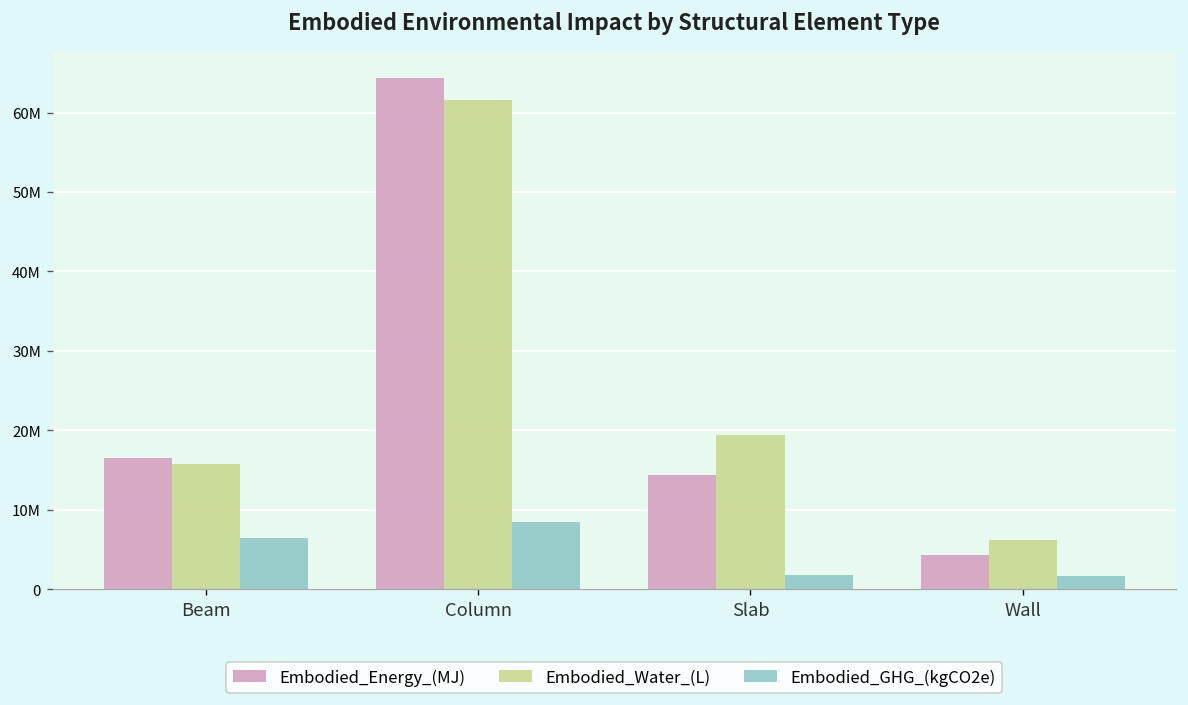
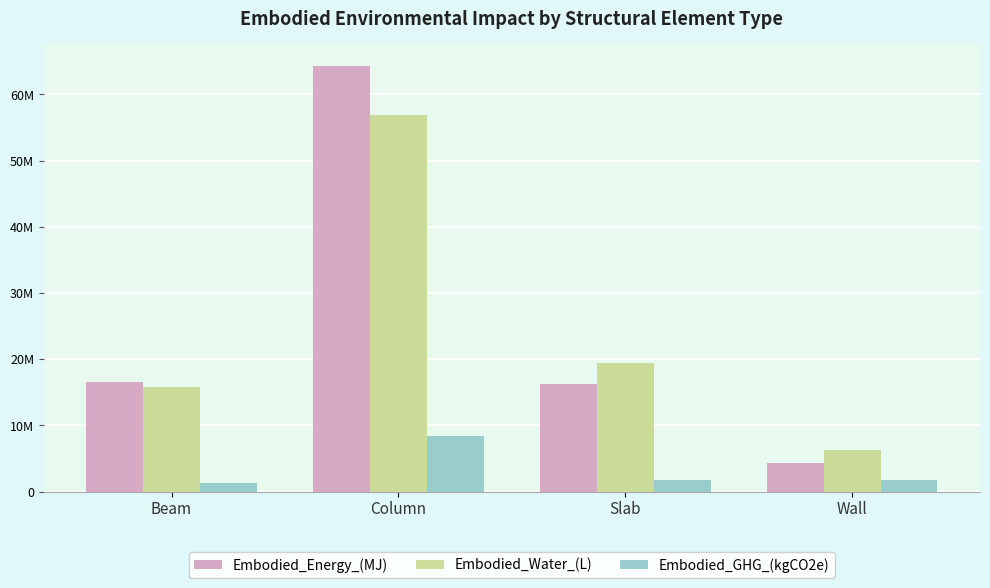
  {
    "Embodied_Energy_(MJ)": {
      "Beam": 17000000,
      "Column": 64000000,
-     "Slab": 14000000,
+     "Slab": 16000000,
      "Wall": 4000000
    },
    "Embodied_Water_(L)": {
      "Beam": 16000000,
-     "Column": 62000000,
+     "Column": 57000000,
      "Slab": 19000000,
      "Wall": 6000000
    },
    "Embodied_GHG_(kgCO2e)": {
-     "Beam": 6000000,
+     "Beam": 1000000,
      "Column": 8000000,
      "Slab": 2000000,
      "Wall": 2000000
    }
  }
